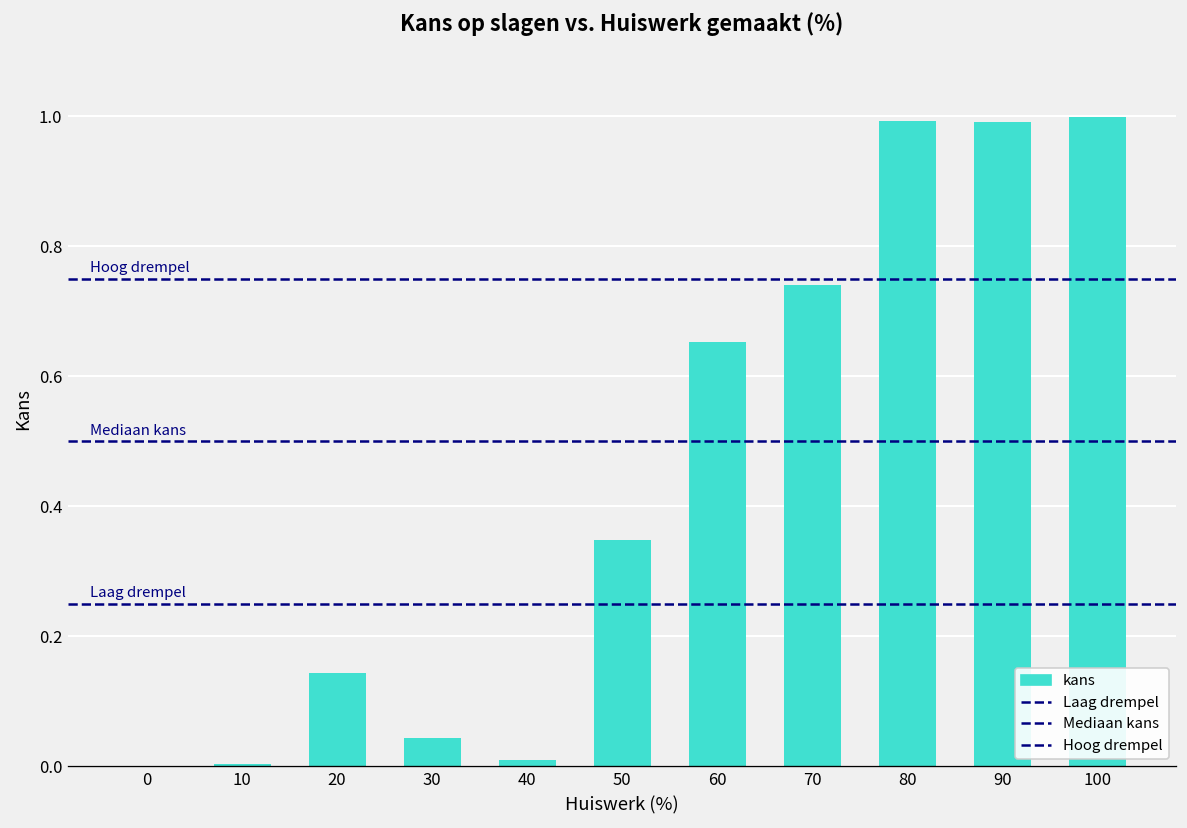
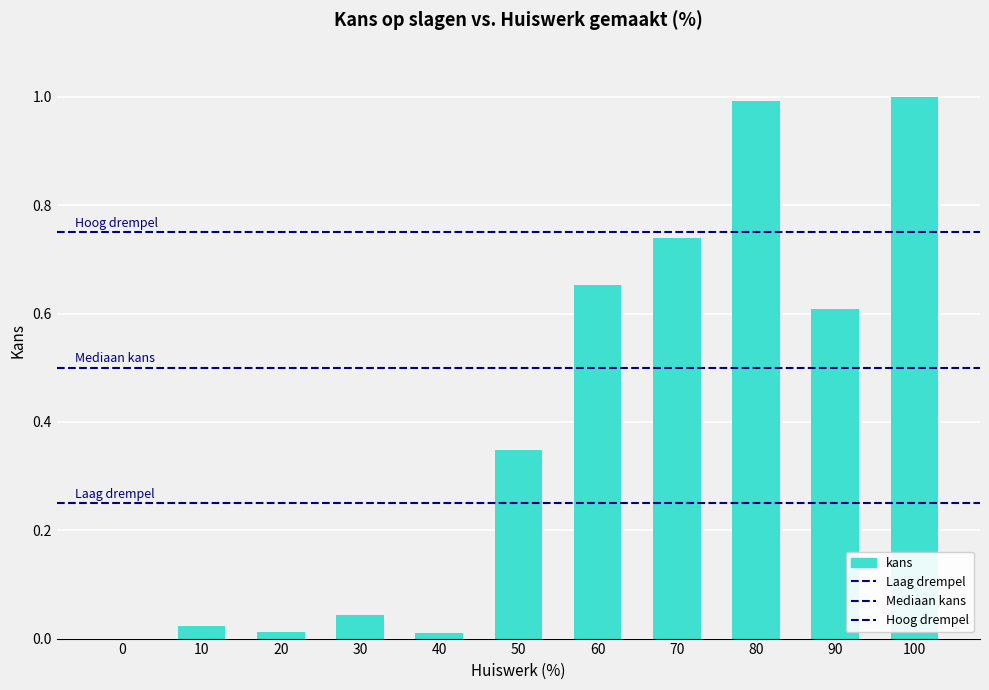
  {
    "0": 0.00,
-   "10": 0.00,
-   "20": 0.14,
+   "10": 0.02,
+   "20": 0.01,
    "30": 0.04,
    "40": 0.01,
    "50": 0.35,
    "60": 0.65,
    "70": 0.74,
    "80": 0.99,
-   "90": 0.99,
+   "90": 0.61,
    "100": 1.00
  }
